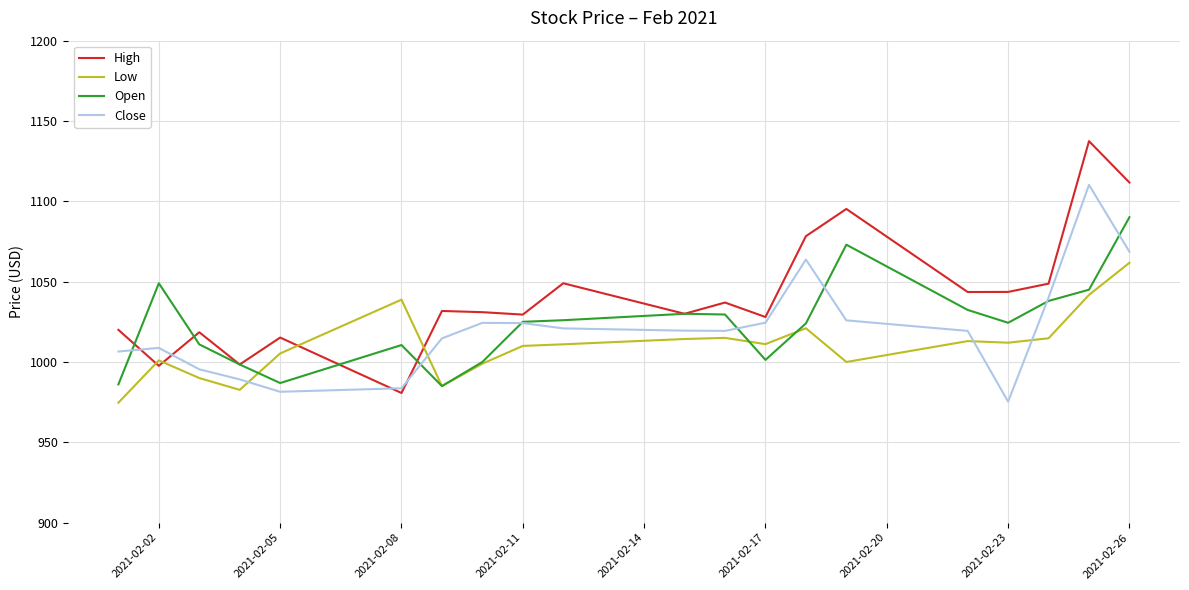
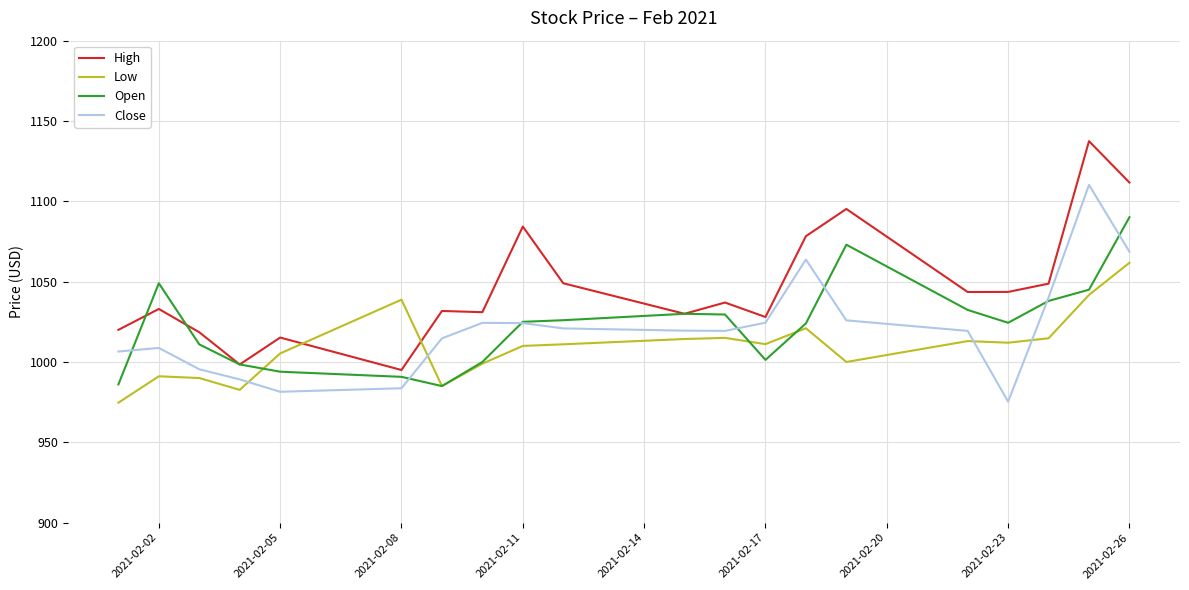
  {
    "High": {
-     "2021-02-02": 998,
+     "2021-02-02": 1033,
      "2021-02-05": 1015,
-     "2021-02-08": 981,
-     "2021-02-11": 1030,
+     "2021-02-08": 995,
+     "2021-02-11": 1084,
      "2021-02-17": 1028,
      "2021-02-23": 1044,
      "2021-02-26": 1112
    },
    "Low": {
-     "2021-02-02": 1001,
+     "2021-02-02": 991,
      "2021-02-05": 1005,
      "2021-02-08": 1039,
      "2021-02-11": 1010,
      "2021-02-17": 1011,
      "2021-02-23": 1012,
      "2021-02-26": 1062
    },
    "Open": {
      "2021-02-02": 1049,
-     "2021-02-05": 987,
-     "2021-02-08": 1011,
+     "2021-02-05": 994,
+     "2021-02-08": 991,
      "2021-02-17": 1001,
      "2021-02-23": 1024,
      "2021-02-26": 1090
    },
    "Close": {
      "2021-02-02": 1009,
      "2021-02-05": 981,
      "2021-02-08": 984,
      "2021-02-17": 1024,
      "2021-02-23": 975,
      "2021-02-26": 1069
    }
  }
